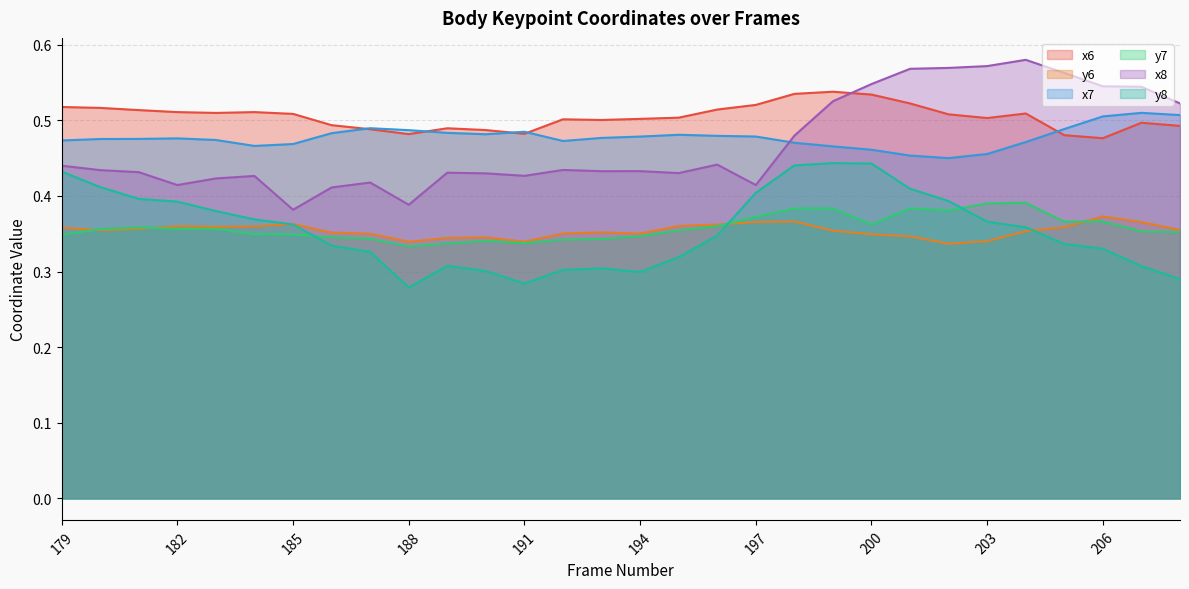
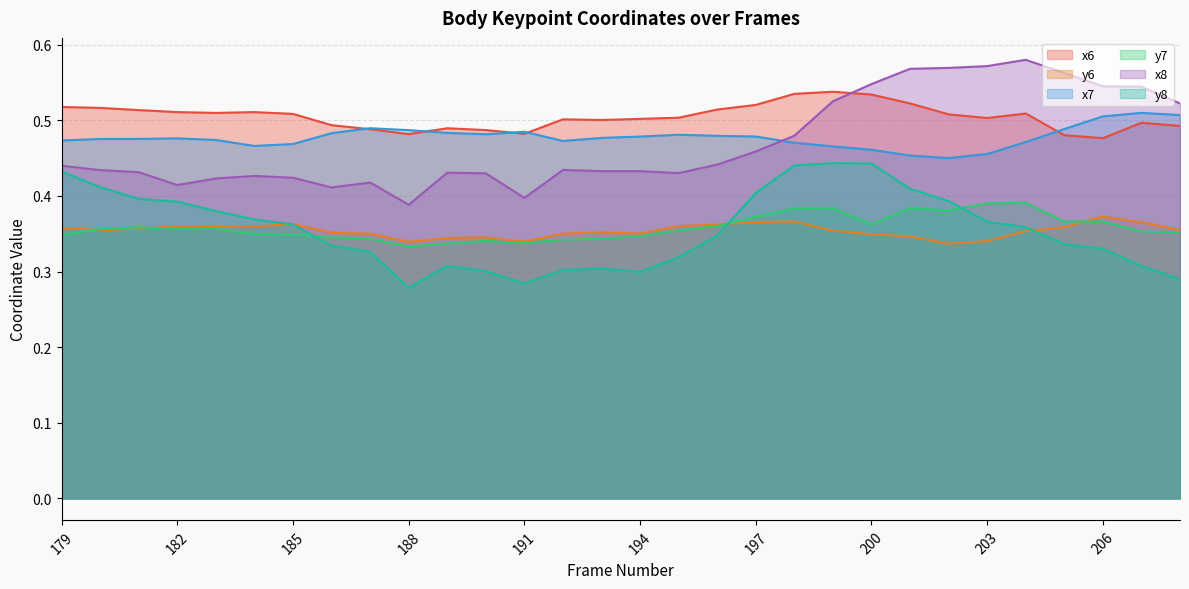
  {
    "x8": {
      "179": 0.44,
      "182": 0.41,
-     "185": 0.38,
+     "185": 0.42,
      "188": 0.39,
-     "191": 0.43,
+     "191": 0.40,
      "194": 0.43,
-     "197": 0.41,
+     "197": 0.46,
      "200": 0.55,
      "203": 0.57
    }
  }
